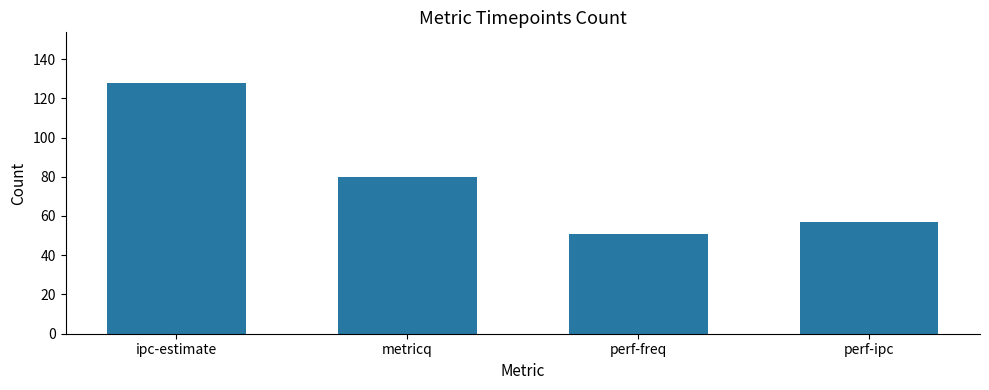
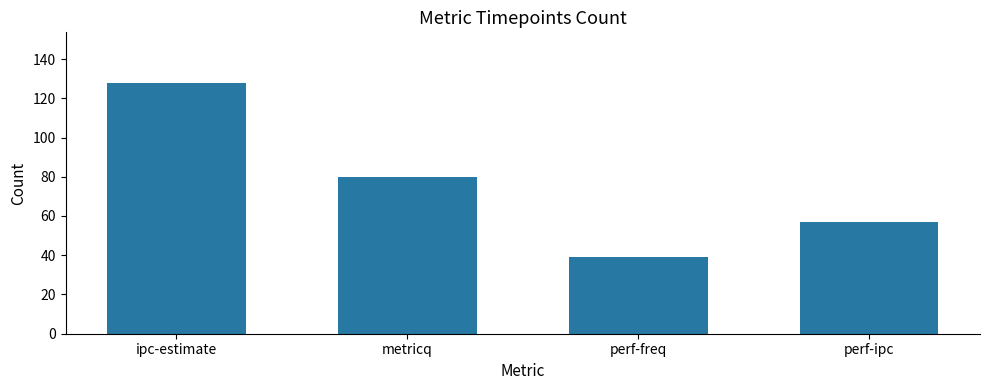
  {
    "ipc-estimate": 128,
    "metricq": 80,
-   "perf-freq": 51,
+   "perf-freq": 39,
    "perf-ipc": 57
  }
